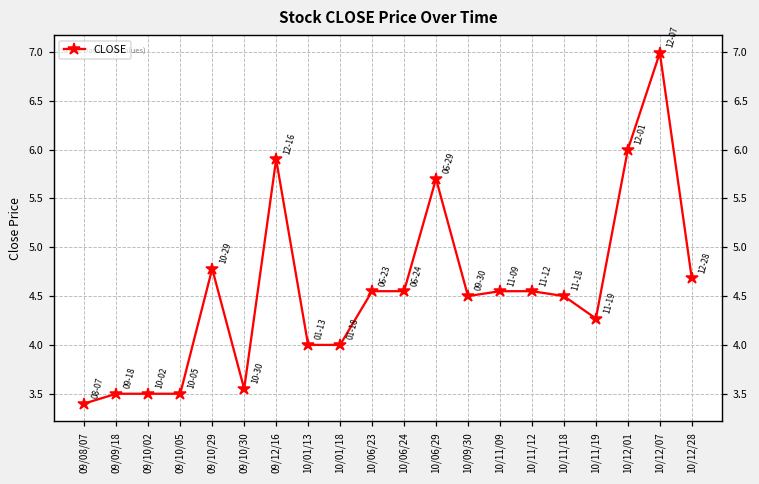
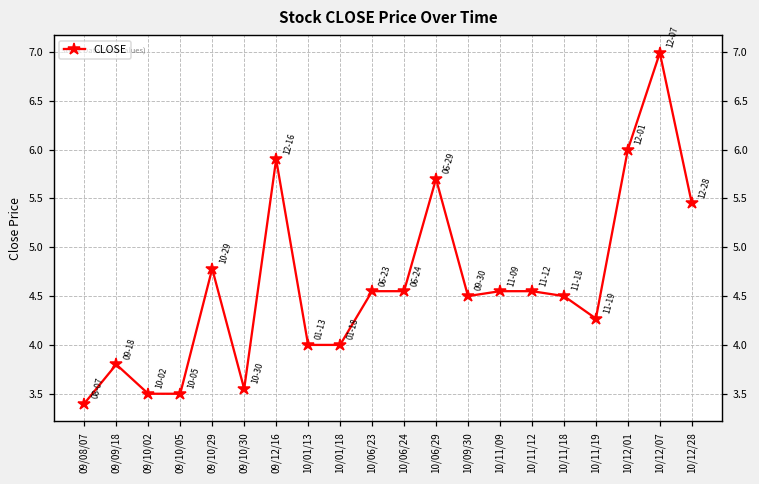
  {
-   "09/09/18": 3.5,
-   "10/12/28": 4.7
+   "09/09/18": 3.8,
+   "10/12/28": 5.5
  }
